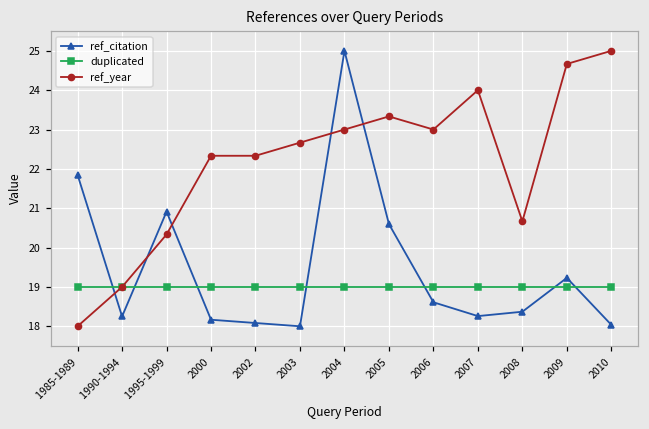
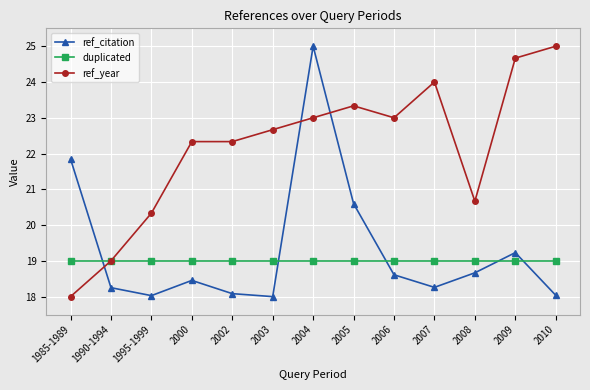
  {
    "ref_citation": {
      "1985-1989": 21.8,
      "1990-1994": 18.2,
-     "1995-1999": 20.9,
-     "2000": 18.2,
+     "1995-1999": 18.0,
+     "2000": 18.5,
      "2002": 18.1,
      "2003": 18.0,
      "2004": 25.0,
      "2005": 20.6,
      "2006": 18.6,
      "2007": 18.3,
-     "2008": 18.4,
+     "2008": 18.7,
      "2009": 19.2,
      "2010": 18.0
    },
    "duplicated": {
      "1985-1989": 19.0,
      "1995-1999": 19.0,
      "2000": 19.0,
      "2002": 19.0,
      "2003": 19.0,
      "2004": 19.0,
      "2005": 19.0,
      "2006": 19.0,
      "2007": 19.0,
      "2008": 19.0,
      "2009": 19.0,
      "2010": 19.0
    },
    "ref_year": {
      "1985-1989": 18.0,
      "1995-1999": 20.3,
      "2000": 22.3,
      "2002": 22.3,
      "2003": 22.7,
      "2004": 23.0,
      "2005": 23.3,
      "2006": 23.0,
      "2007": 24.0,
      "2008": 20.7,
      "2009": 24.7,
      "2010": 25.0
    }
  }
